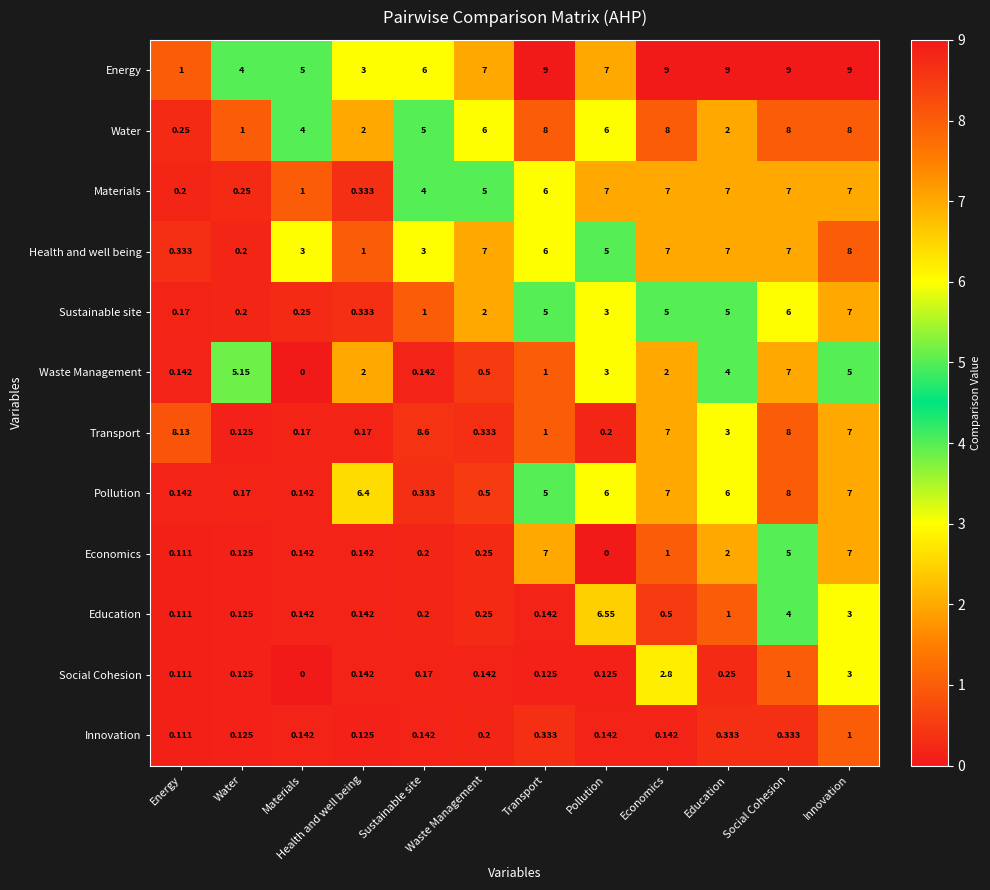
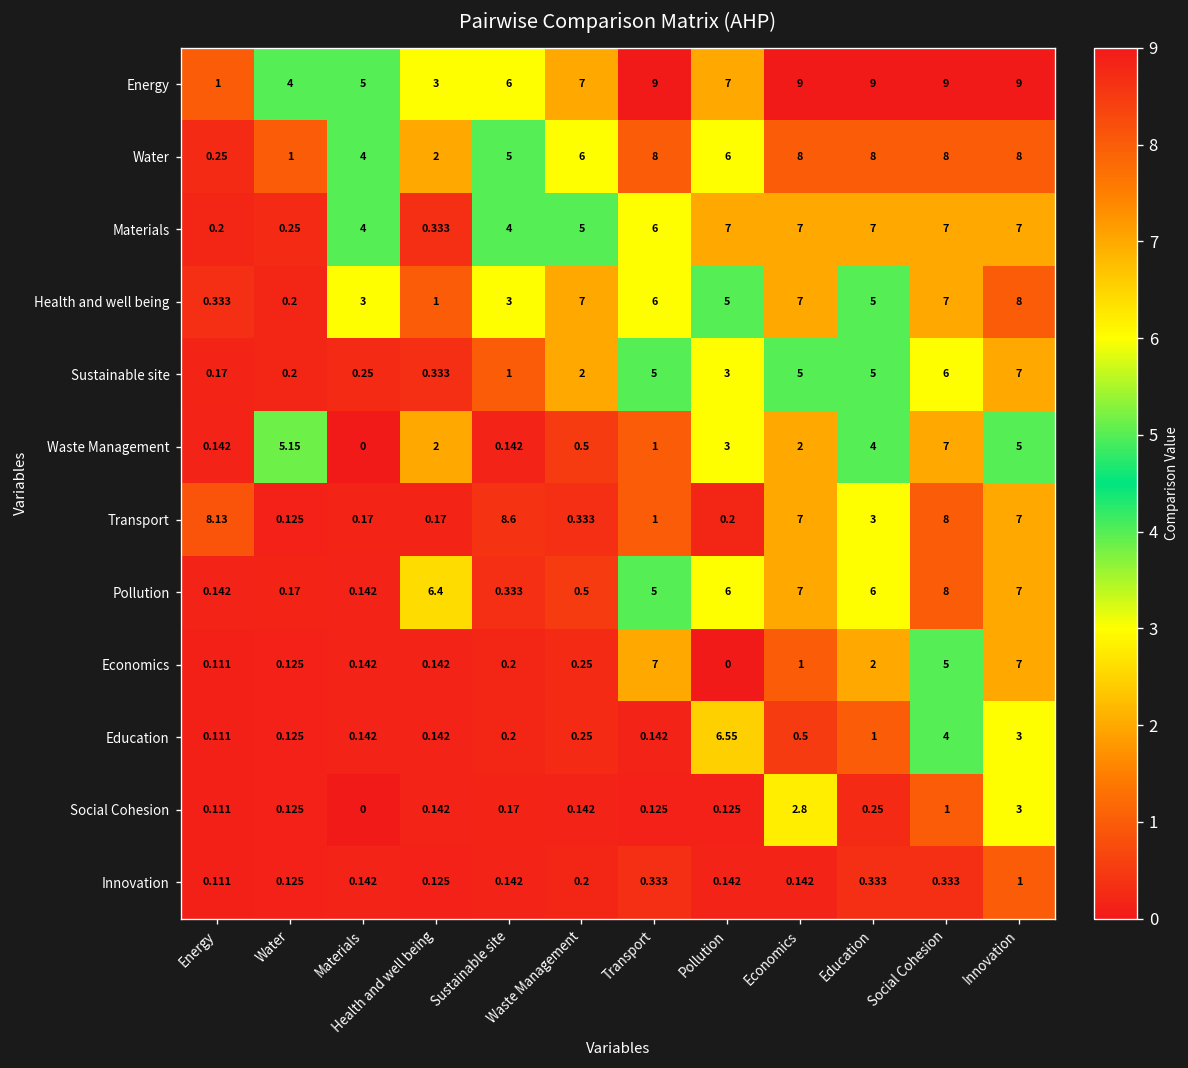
  {
    "Energy": {
      "Energy": 1,
      "Water": 4,
      "Materials": 5,
      "Health and well being": 3,
      "Sustainable site": 6,
      "Waste Management": 7,
      "Transport": 9,
      "Pollution": 7,
      "Economics": 9,
      "Education": 9,
      "Social Cohesion": 9,
      "Innovation": 9
    },
    "Water": {
      "Energy": 0.25,
      "Water": 1,
      "Materials": 4,
      "Health and well being": 2,
      "Sustainable site": 5,
      "Waste Management": 6,
      "Transport": 8,
      "Pollution": 6,
      "Economics": 8,
-     "Education": 2,
+     "Education": 8,
      "Social Cohesion": 8,
      "Innovation": 8
    },
    "Materials": {
      "Energy": 0.2,
      "Water": 0.25,
-     "Materials": 1,
+     "Materials": 4,
      "Health and well being": 0.333,
      "Sustainable site": 4,
      "Waste Management": 5,
      "Transport": 6,
      "Pollution": 7,
      "Economics": 7,
      "Education": 7,
      "Social Cohesion": 7,
      "Innovation": 7
    },
    "Health and well being": {
      "Energy": 0.333,
      "Water": 0.2,
      "Materials": 3,
      "Health and well being": 1,
      "Sustainable site": 3,
      "Waste Management": 7,
      "Transport": 6,
      "Pollution": 5,
      "Economics": 7,
-     "Education": 7,
+     "Education": 5,
      "Social Cohesion": 7,
      "Innovation": 8
    },
    "Sustainable site": {
      "Energy": 0.17,
      "Water": 0.2,
      "Materials": 0.25,
      "Health and well being": 0.333,
      "Sustainable site": 1,
      "Waste Management": 2,
      "Transport": 5,
      "Pollution": 3,
      "Economics": 5,
      "Education": 5,
      "Social Cohesion": 6,
      "Innovation": 7
    },
    "Waste Management": {
      "Energy": 0.142,
      "Water": 5.15,
      "Materials": 0,
      "Health and well being": 2,
      "Sustainable site": 0.142,
      "Waste Management": 0.5,
      "Transport": 1,
      "Pollution": 3,
      "Economics": 2,
      "Education": 4,
      "Social Cohesion": 7,
      "Innovation": 5
    },
    "Transport": {
      "Energy": 8.13,
      "Water": 0.125,
      "Materials": 0.17,
      "Health and well being": 0.17,
      "Sustainable site": 8.6,
      "Waste Management": 0.333,
      "Transport": 1,
      "Pollution": 0.2,
      "Economics": 7,
      "Education": 3,
      "Social Cohesion": 8,
      "Innovation": 7
    },
    "Pollution": {
      "Energy": 0.142,
      "Water": 0.17,
      "Materials": 0.142,
      "Health and well being": 6.4,
      "Sustainable site": 0.333,
      "Waste Management": 0.5,
      "Transport": 5,
      "Pollution": 6,
      "Economics": 7,
      "Education": 6,
      "Social Cohesion": 8,
      "Innovation": 7
    },
    "Economics": {
      "Energy": 0.111,
      "Water": 0.125,
      "Materials": 0.142,
      "Health and well being": 0.142,
      "Sustainable site": 0.2,
      "Waste Management": 0.25,
      "Transport": 7,
      "Pollution": 0,
      "Economics": 1,
      "Education": 2,
      "Social Cohesion": 5,
      "Innovation": 7
    },
    "Education": {
      "Energy": 0.111,
      "Water": 0.125,
      "Materials": 0.142,
      "Health and well being": 0.142,
      "Sustainable site": 0.2,
      "Waste Management": 0.25,
      "Transport": 0.142,
      "Pollution": 6.55,
      "Economics": 0.5,
      "Education": 1,
      "Social Cohesion": 4,
      "Innovation": 3
    },
    "Social Cohesion": {
      "Energy": 0.111,
      "Water": 0.125,
      "Materials": 0,
      "Health and well being": 0.142,
      "Sustainable site": 0.17,
      "Waste Management": 0.142,
      "Transport": 0.125,
      "Pollution": 0.125,
      "Economics": 2.8,
      "Education": 0.25,
      "Social Cohesion": 1,
      "Innovation": 3
    },
    "Innovation": {
      "Energy": 0.111,
      "Water": 0.125,
      "Materials": 0.142,
      "Health and well being": 0.125,
      "Sustainable site": 0.142,
      "Waste Management": 0.2,
      "Transport": 0.333,
      "Pollution": 0.142,
      "Economics": 0.142,
      "Education": 0.333,
      "Social Cohesion": 0.333,
      "Innovation": 1
    }
  }
